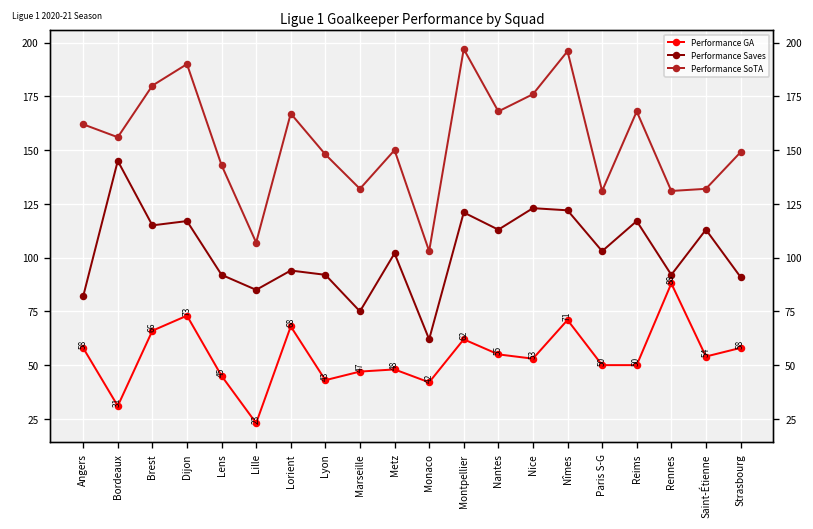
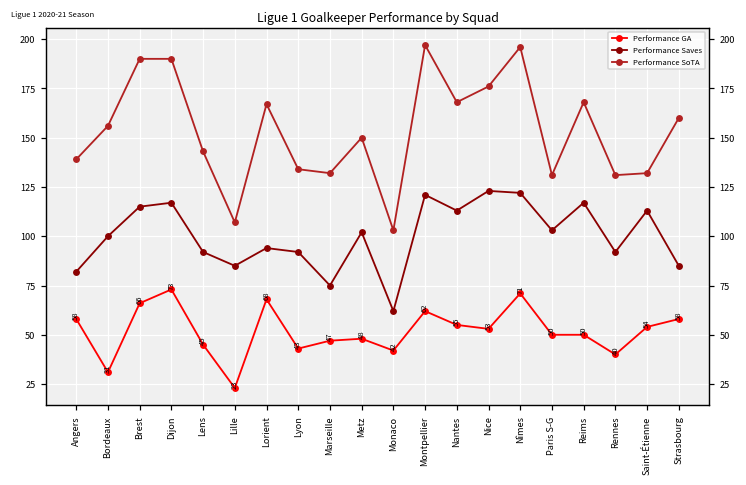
  {
    "Performance GA": {
      "Angers": 58,
      "Bordeaux": 31,
      "Brest": 66,
      "Dijon": 73,
      "Lens": 45,
      "Lille": 23,
      "Lorient": 68,
      "Lyon": 43,
      "Marseille": 47,
      "Metz": 48,
      "Monaco": 42,
      "Montpellier": 62,
      "Nantes": 55,
      "Nice": 53,
      "Nîmes": 71,
      "Paris S-G": 50,
      "Reims": 50,
-     "Rennes": 88,
+     "Rennes": 40,
      "Saint-Étienne": 54,
      "Strasbourg": 58
    },
    "Performance Saves": {
      "Angers": 82,
-     "Bordeaux": 145,
+     "Bordeaux": 100,
      "Brest": 115,
      "Dijon": 117,
      "Lens": 92,
      "Lille": 85,
      "Lorient": 94,
      "Lyon": 92,
      "Marseille": 75,
      "Metz": 102,
      "Montpellier": 121,
      "Nantes": 113,
      "Nice": 123,
      "Nîmes": 122,
      "Paris S-G": 103,
      "Reims": 117,
      "Saint-Étienne": 113,
-     "Strasbourg": 91
+     "Strasbourg": 85
    },
    "Performance SoTA": {
-     "Angers": 162,
+     "Angers": 139,
      "Bordeaux": 156,
-     "Brest": 180,
+     "Brest": 190,
      "Dijon": 190,
      "Lens": 143,
      "Lille": 107,
      "Lorient": 167,
-     "Lyon": 148,
+     "Lyon": 134,
      "Marseille": 132,
      "Metz": 150,
      "Monaco": 103,
      "Montpellier": 197,
      "Nantes": 168,
      "Nice": 176,
      "Nîmes": 196,
      "Paris S-G": 131,
      "Reims": 168,
      "Rennes": 131,
      "Saint-Étienne": 132,
-     "Strasbourg": 149
+     "Strasbourg": 160
    }
  }
